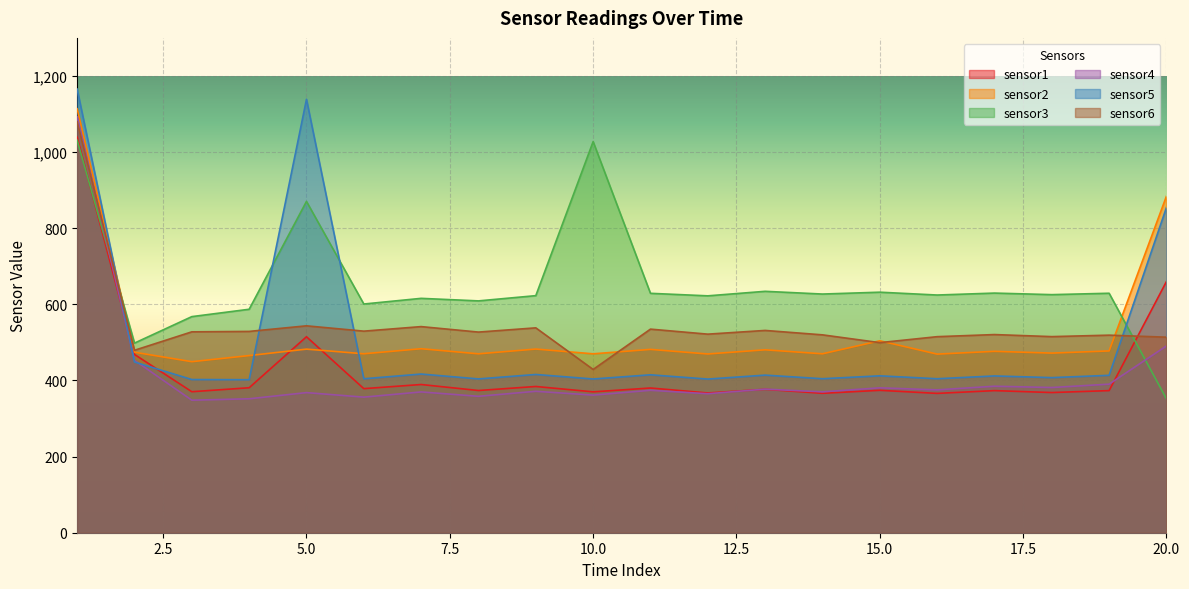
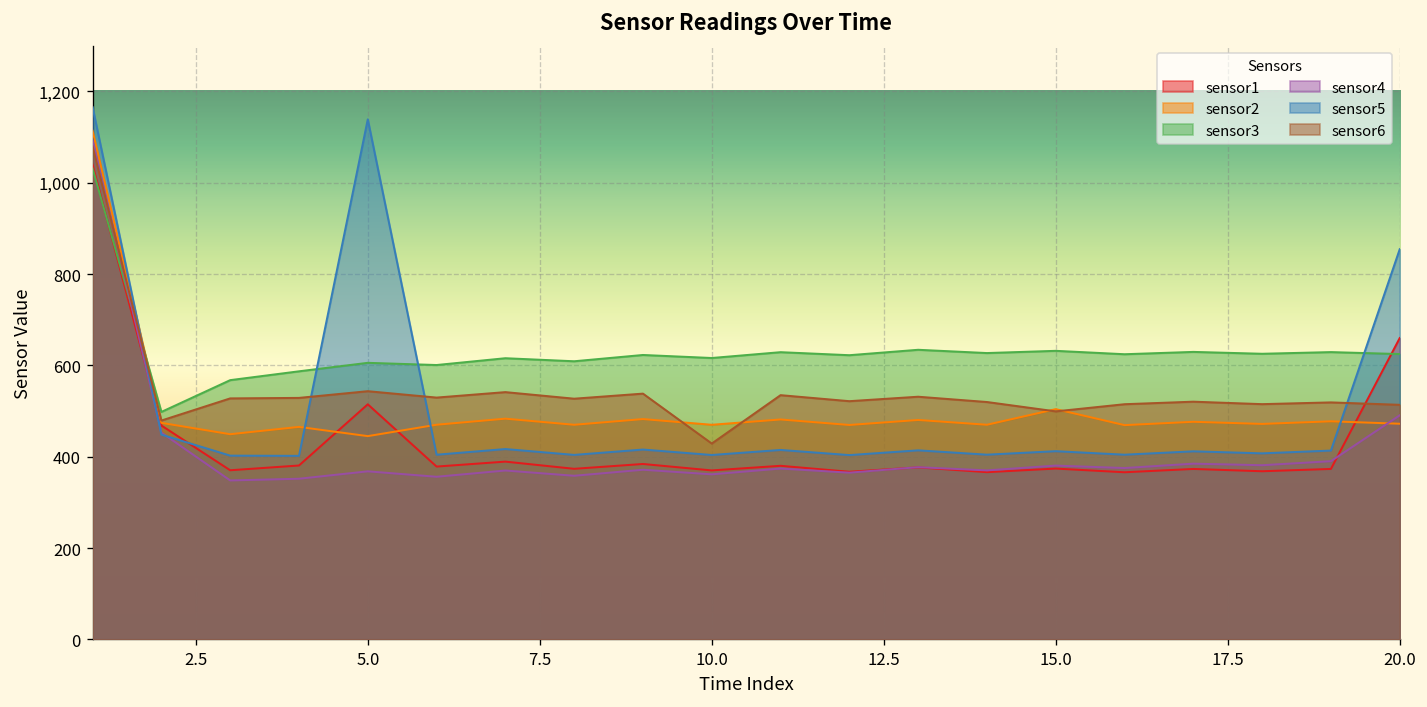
  {
    "sensor1": {
      "5.0": "510",
      "10.0": "370",
      "20.0": "660"
    },
    "sensor2": {
-     "5.0": "480",
+     "5.0": "450",
      "10.0": "470",
-     "20.0": "880"
+     "20.0": "470"
    },
    "sensor3": {
-     "5.0": "870",
-     "10.0": "1,030",
+     "5.0": "610",
+     "10.0": "620",
      "15.0": "630",
-     "20.0": "350"
+     "20.0": "620"
    },
    "sensor4": {
      "5.0": "370",
      "10.0": "360",
      "20.0": "490"
    },
    "sensor5": {
      "5.0": "1,140",
      "10.0": "400",
      "15.0": "410",
      "20.0": "850"
    },
    "sensor6": {
      "5.0": "540",
      "10.0": "430",
      "20.0": "510"
    }
  }
